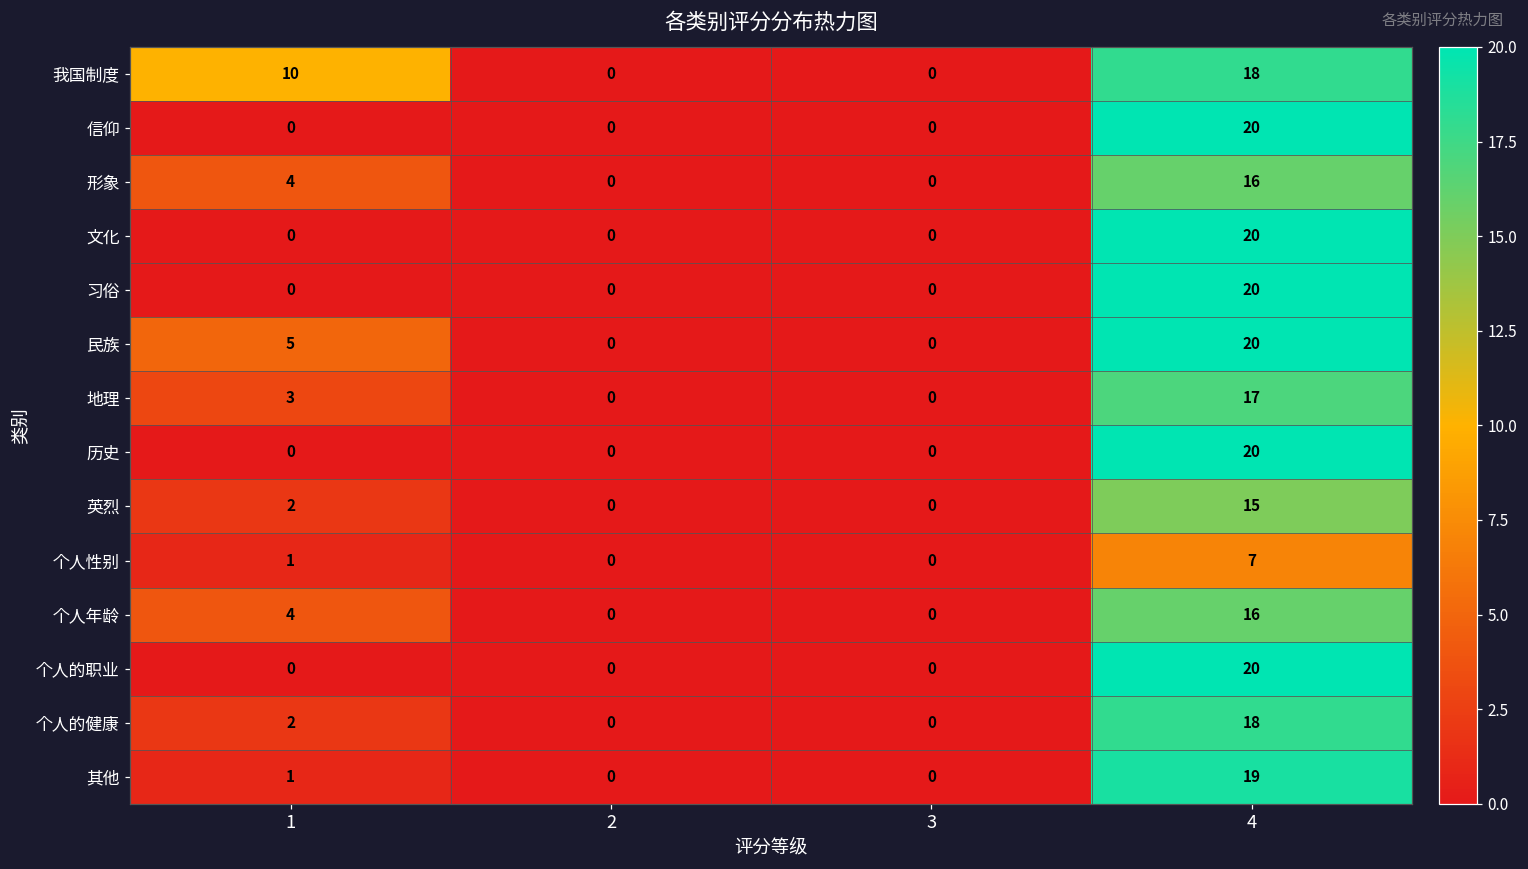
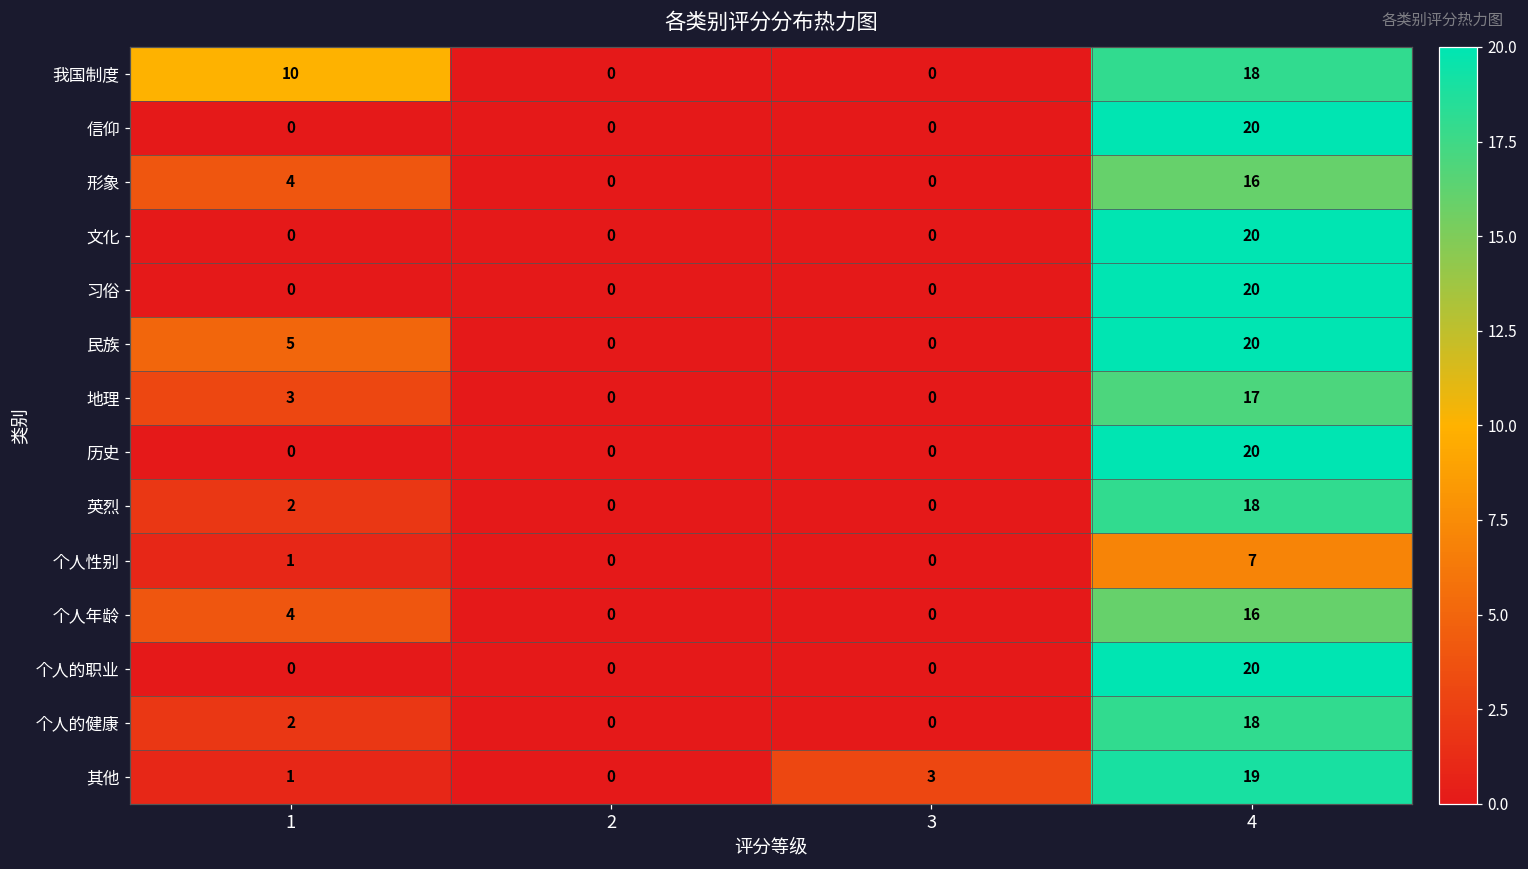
  {
    "我国制度": {
      "1": 10,
      "2": 0,
      "3": 0,
      "4": 18
    },
    "信仰": {
      "1": 0,
      "2": 0,
      "3": 0,
      "4": 20
    },
    "形象": {
      "1": 4,
      "2": 0,
      "3": 0,
      "4": 16
    },
    "文化": {
      "1": 0,
      "2": 0,
      "3": 0,
      "4": 20
    },
    "习俗": {
      "1": 0,
      "2": 0,
      "3": 0,
      "4": 20
    },
    "民族": {
      "1": 5,
      "2": 0,
      "3": 0,
      "4": 20
    },
    "地理": {
      "1": 3,
      "2": 0,
      "3": 0,
      "4": 17
    },
    "历史": {
      "1": 0,
      "2": 0,
      "3": 0,
      "4": 20
    },
    "英烈": {
      "1": 2,
      "2": 0,
      "3": 0,
-     "4": 15
+     "4": 18
    },
    "个人性别": {
      "1": 1,
      "2": 0,
      "3": 0,
      "4": 7
    },
    "个人年龄": {
      "1": 4,
      "2": 0,
      "3": 0,
      "4": 16
    },
    "个人的职业": {
      "1": 0,
      "2": 0,
      "3": 0,
      "4": 20
    },
    "个人的健康": {
      "1": 2,
      "2": 0,
      "3": 0,
      "4": 18
    },
    "其他": {
      "1": 1,
      "2": 0,
-     "3": 0,
+     "3": 3,
      "4": 19
    }
  }
